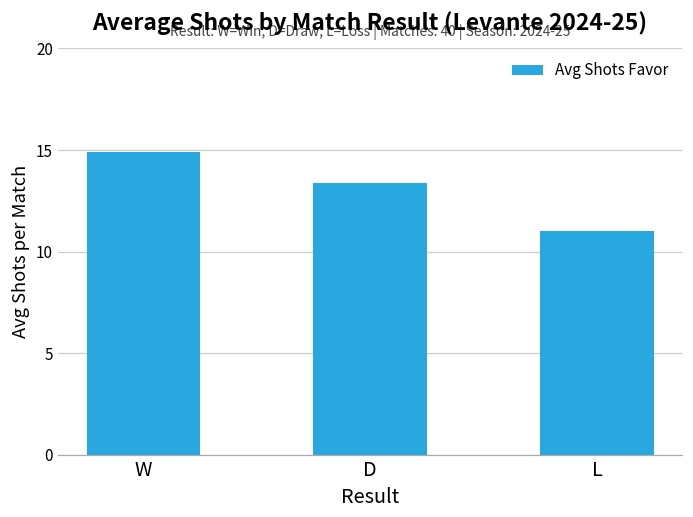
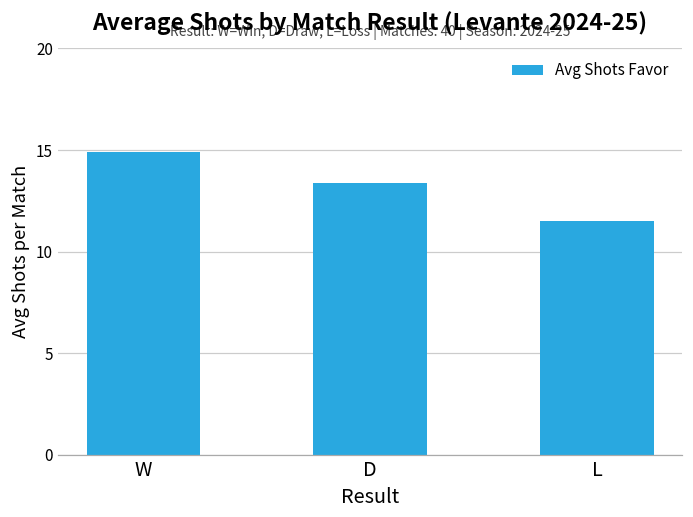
  {
    "W": 14.9,
    "D": 13.4,
-   "L": 11.0
+   "L": 11.5
  }
